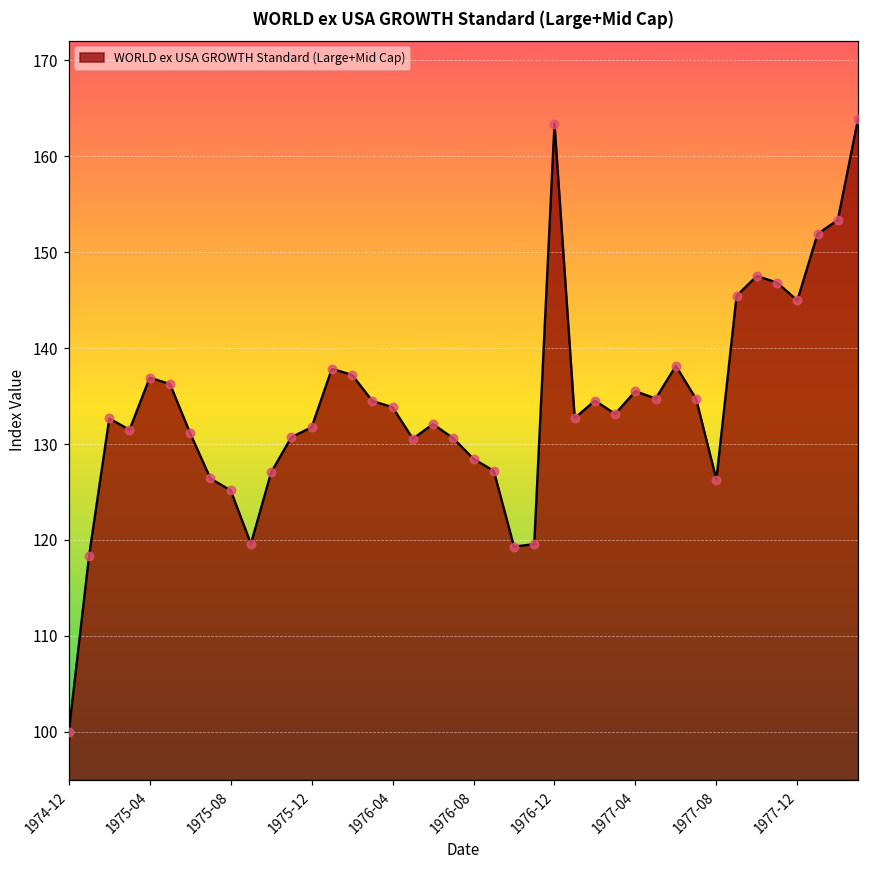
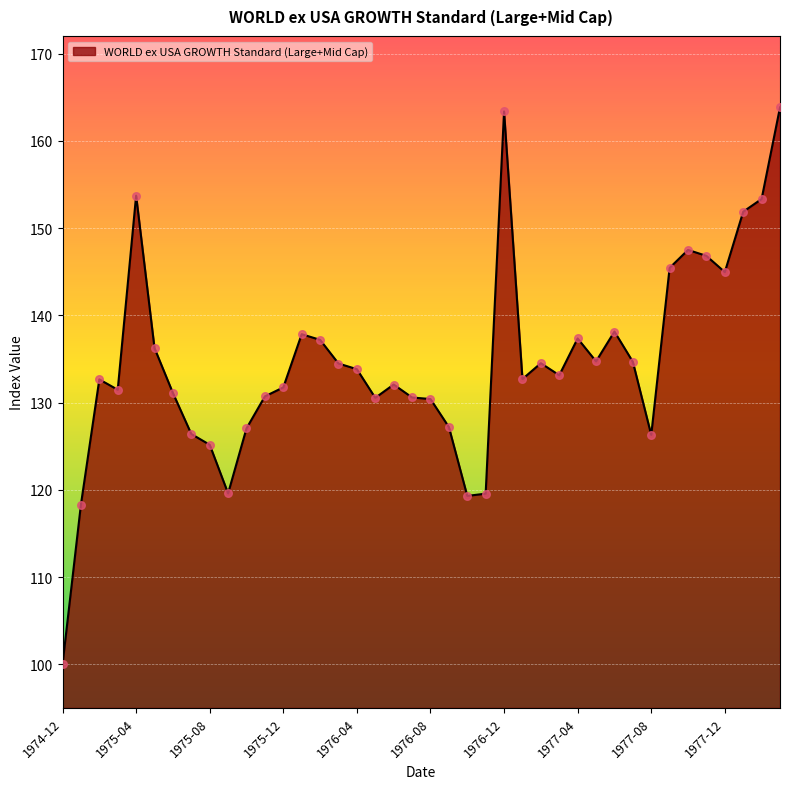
  {
    "1974-12": 100,
-   "1975-04": 137,
+   "1975-04": 154,
    "1975-08": 125,
    "1975-12": 132,
    "1976-04": 134,
-   "1976-08": 128,
+   "1976-08": 130,
    "1976-12": 163,
-   "1977-04": 136,
+   "1977-04": 137,
    "1977-08": 126,
    "1977-12": 145
  }
